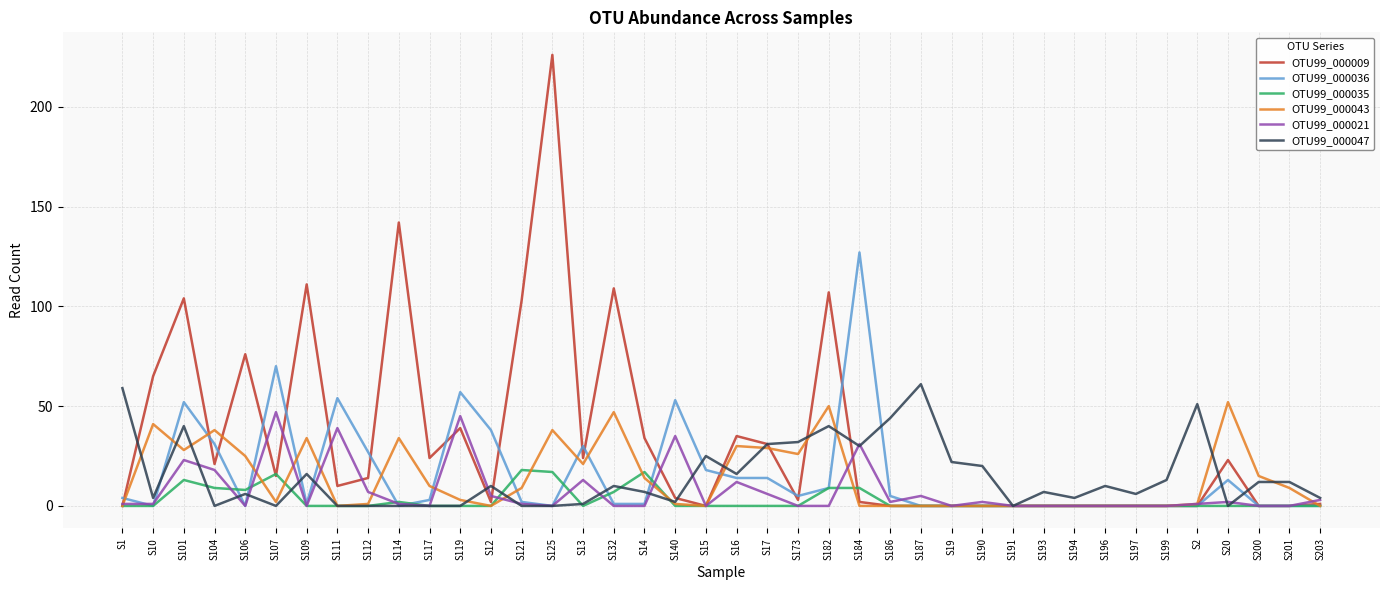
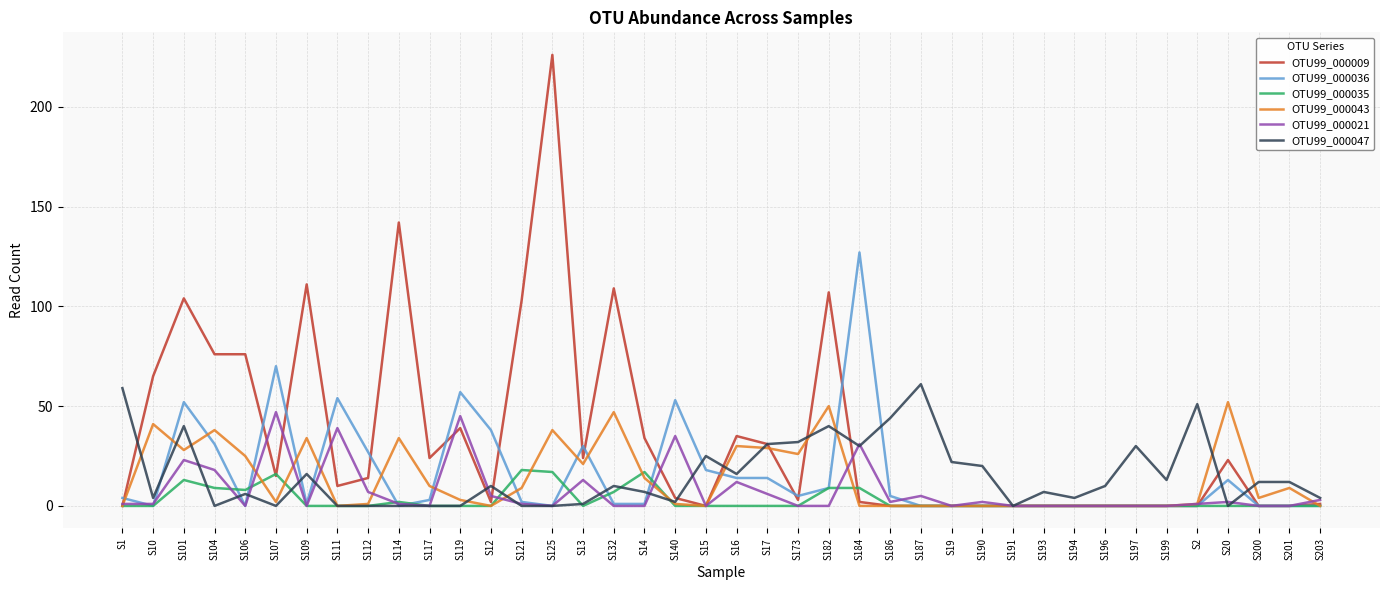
  {
    "OTU99_000009": {
      "S10": 65,
      "S101": 104,
-     "S104": 21,
+     "S104": 76,
      "S106": 76,
      "S109": 111,
      "S111": 10,
      "S112": 14,
      "S114": 142,
      "S117": 24,
      "S119": 39,
      "S12": 2,
      "S121": 103,
      "S125": 226,
      "S13": 24,
      "S132": 109,
      "S14": 34,
      "S140": 4,
      "S16": 35,
      "S173": 3,
      "S182": 107,
      "S184": 2,
      "S20": 23
    },
    "OTU99_000036": {
      "S1": 4,
      "S101": 52,
      "S104": 31,
      "S107": 70,
      "S111": 54,
      "S112": 27,
      "S117": 3,
      "S119": 57,
      "S12": 38,
      "S13": 30,
      "S140": 53,
      "S15": 18,
      "S16": 14,
      "S17": 14,
      "S173": 5,
      "S184": 127,
      "S186": 5,
      "S20": 13
    },
    "OTU99_000035": {
      "S101": 13,
      "S104": 9,
      "S106": 8,
      "S121": 18,
      "S125": 17,
      "S132": 7,
      "S14": 17,
      "S16": 0,
      "S17": 0,
      "S184": 9
    },
    "OTU99_000043": {
      "S10": 41,
      "S101": 28,
      "S104": 38,
      "S106": 25,
      "S107": 2,
      "S109": 34,
      "S114": 34,
      "S117": 10,
      "S119": 3,
      "S121": 9,
      "S125": 38,
      "S13": 21,
      "S132": 47,
      "S14": 14,
      "S16": 30,
      "S17": 29,
      "S173": 26,
      "S182": 50,
      "S184": 0,
      "S20": 52,
-     "S200": 15,
+     "S200": 4,
      "S201": 9
    },
    "OTU99_000021": {
      "S101": 23,
      "S104": 18,
      "S107": 47,
      "S111": 39,
      "S112": 7,
      "S119": 45,
      "S12": 5,
      "S13": 13,
      "S140": 35,
      "S16": 12,
      "S17": 6,
      "S182": 0,
      "S186": 2,
      "S187": 5,
      "S190": 2,
      "S20": 2
    },
    "OTU99_000047": {
      "S1": 59,
      "S10": 4,
      "S101": 40,
      "S104": 0,
      "S106": 6,
      "S107": 0,
      "S109": 16,
      "S12": 10,
      "S132": 10,
      "S14": 7,
      "S15": 25,
      "S16": 16,
      "S173": 32,
      "S182": 40,
      "S186": 44,
      "S187": 61,
      "S19": 22,
      "S190": 20,
      "S193": 7,
      "S194": 4,
      "S196": 10,
-     "S197": 6,
+     "S197": 30,
      "S199": 13,
      "S2": 51,
      "S200": 12,
      "S201": 12
    }
  }
